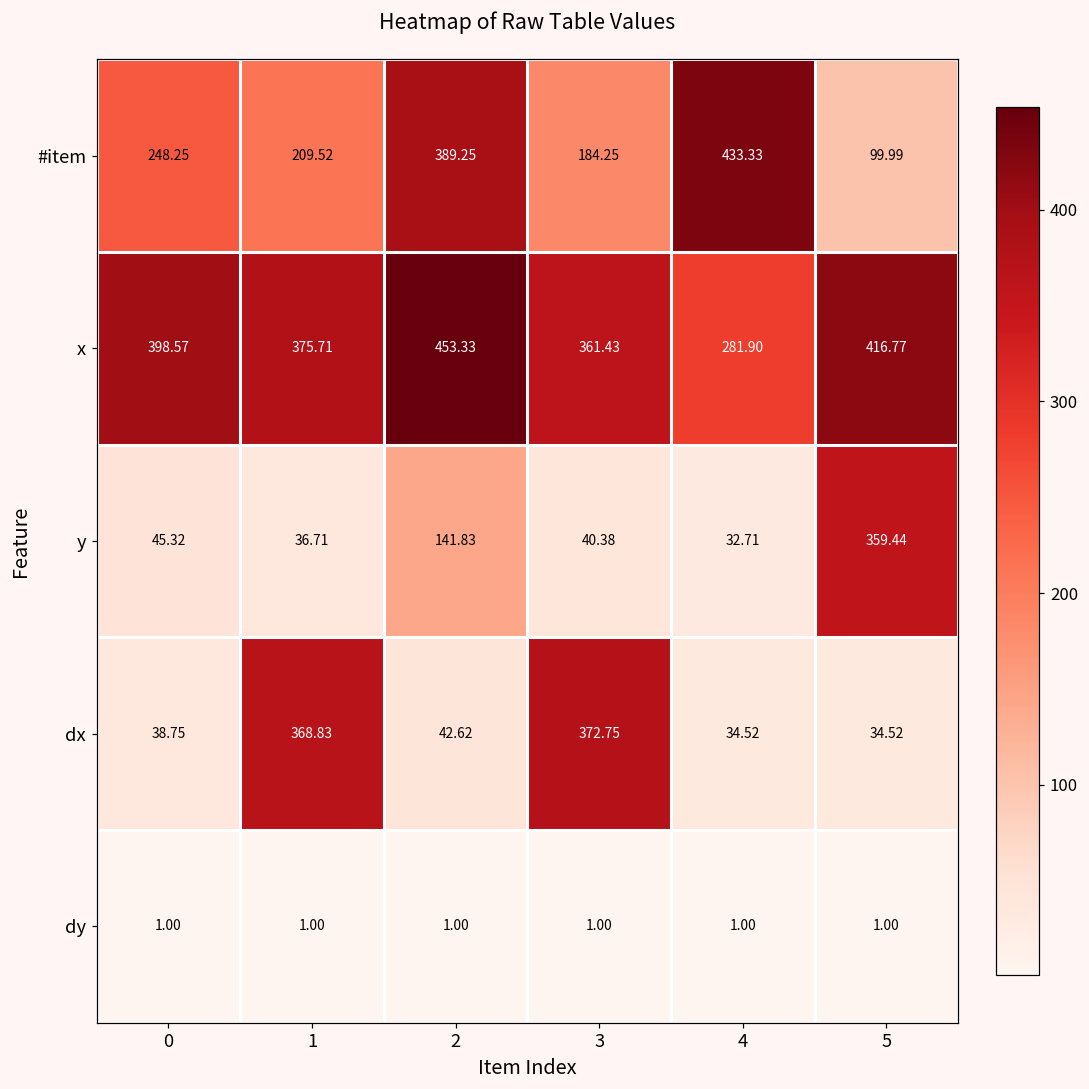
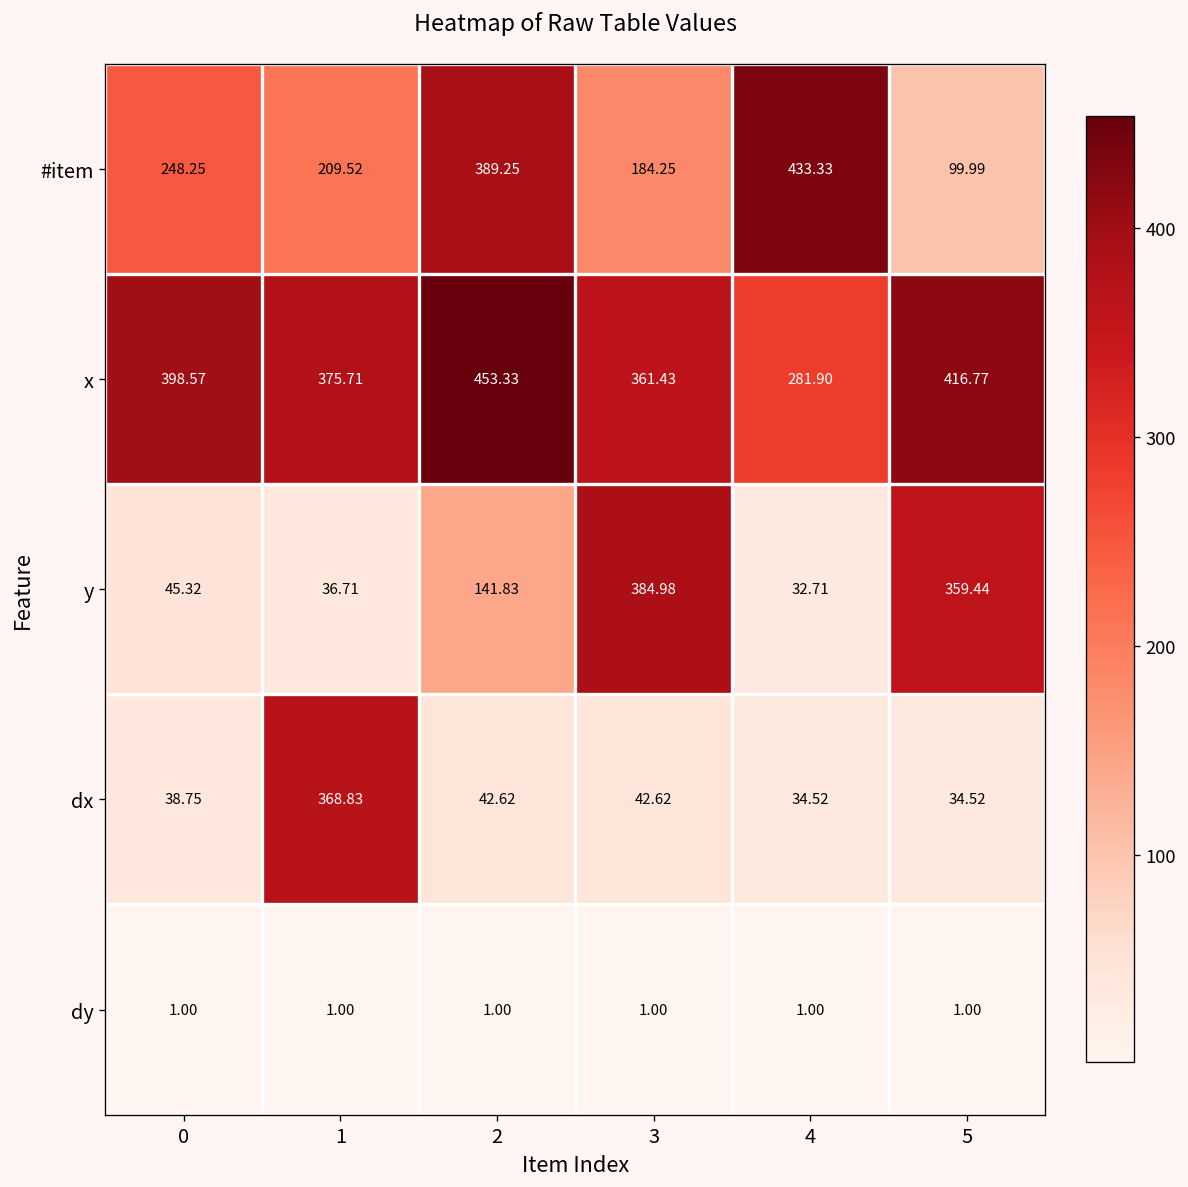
  {
    "#item": {
      "0": 248.25,
      "1": 209.52,
      "2": 389.25,
      "3": 184.25,
      "4": 433.33,
      "5": 99.99
    },
    "x": {
      "0": 398.57,
      "1": 375.71,
      "2": 453.33,
      "3": 361.43,
      "4": 281.90,
      "5": 416.77
    },
    "y": {
      "0": 45.32,
      "1": 36.71,
      "2": 141.83,
-     "3": 40.38,
+     "3": 384.98,
      "4": 32.71,
      "5": 359.44
    },
    "dx": {
      "0": 38.75,
      "1": 368.83,
      "2": 42.62,
-     "3": 372.75,
+     "3": 42.62,
      "4": 34.52,
      "5": 34.52
    },
    "dy": {
      "0": 1.00,
      "1": 1.00,
      "2": 1.00,
      "3": 1.00,
      "4": 1.00,
      "5": 1.00
    }
  }
